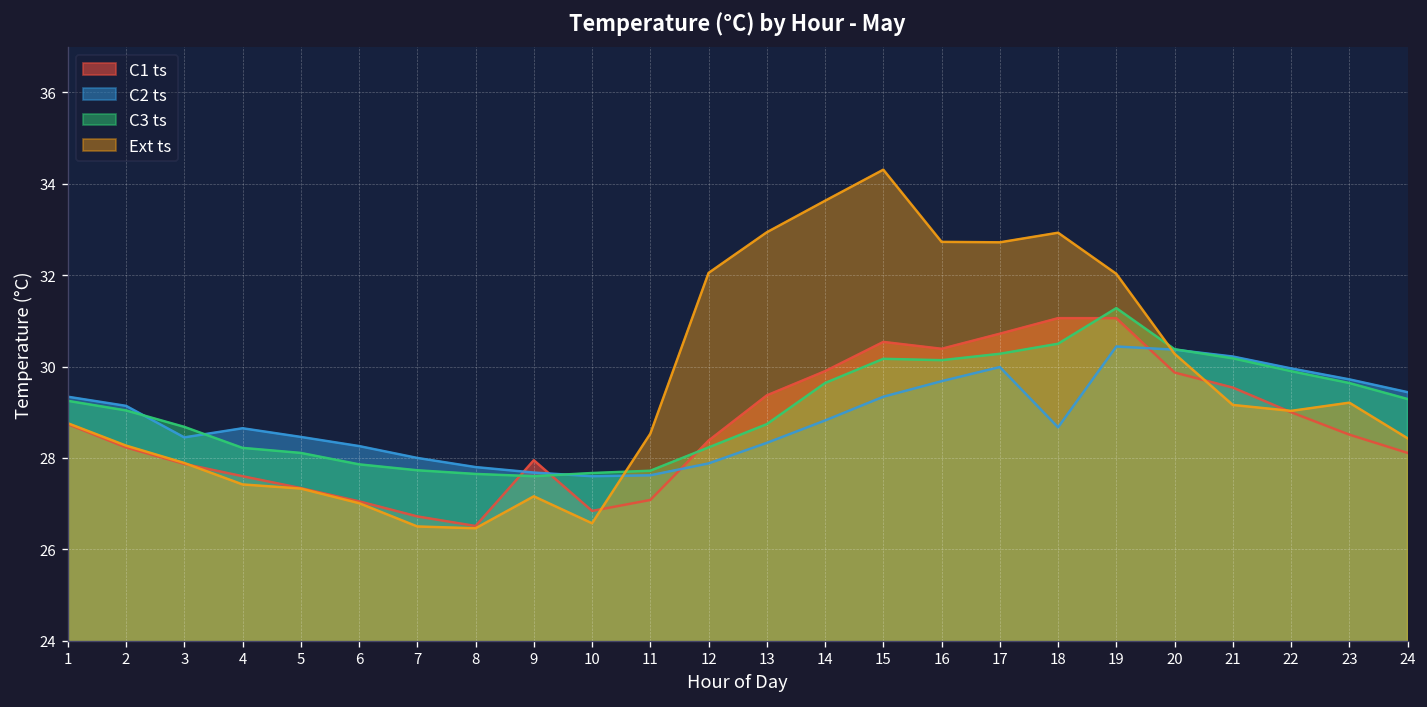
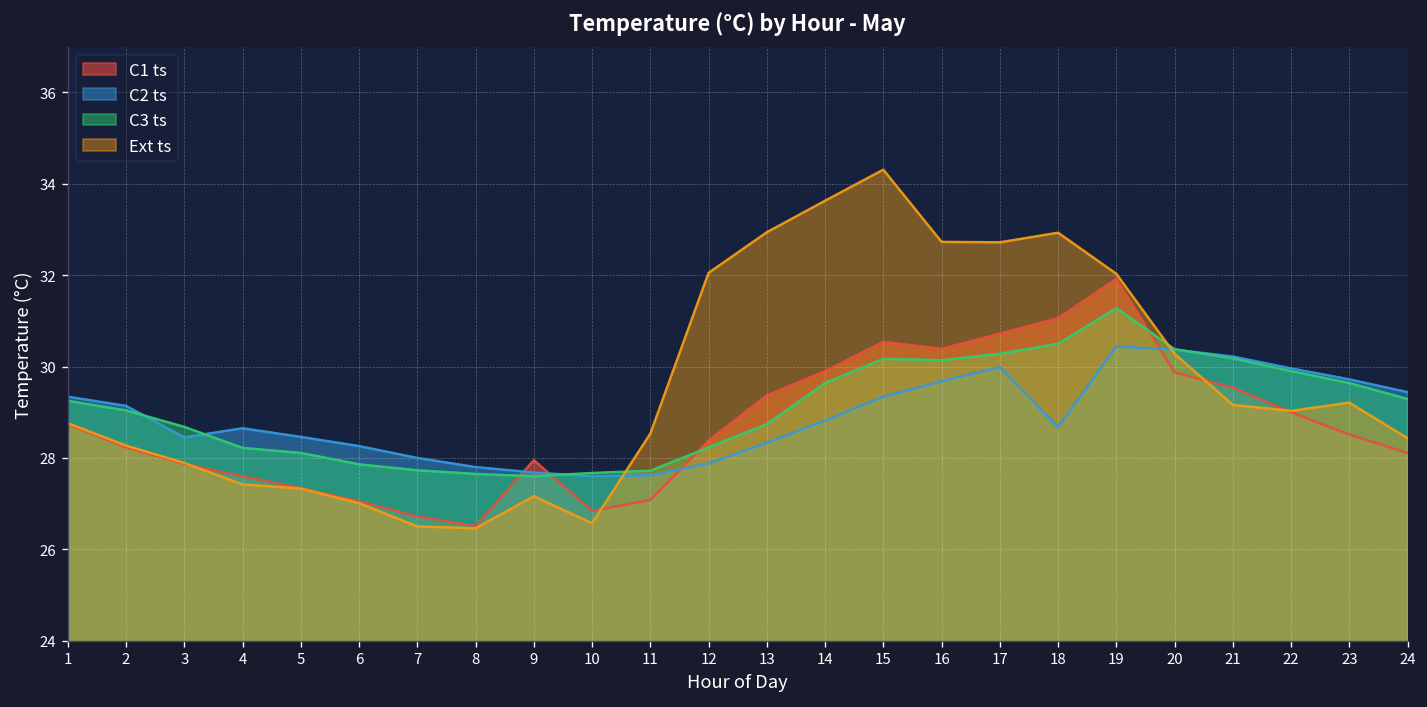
  {
    "C1 ts": {
      "4": 27.6,
      "7": 26.7,
      "9": 28.0,
      "10": 26.8,
      "11": 27.1,
      "12": 28.4,
      "13": 29.4,
      "14": 29.9,
      "15": 30.5,
      "16": 30.4,
      "17": 30.7,
      "18": 31.1,
-     "19": 31.1,
+     "19": 31.9,
      "20": 29.9,
      "21": 29.5,
      "23": 28.5,
      "24": 28.1
    },
    "C2 ts": {
      "1": 29.3,
      "2": 29.1,
      "3": 28.5,
      "4": 28.7,
      "5": 28.5,
      "6": 28.3,
      "7": 28.0,
      "8": 27.8,
      "9": 27.7,
      "10": 27.6,
      "11": 27.6,
      "12": 27.9,
      "13": 28.3,
      "14": 28.8,
      "15": 29.3,
      "16": 29.7,
      "17": 30.0,
      "18": 28.7,
      "19": 30.4,
      "23": 29.7,
      "24": 29.4
    },
    "C3 ts": {
      "1": 29.3,
      "2": 29.0,
      "3": 28.7,
      "4": 28.2,
      "5": 28.1,
      "6": 27.9,
      "7": 27.7,
      "8": 27.7,
      "9": 27.6,
      "10": 27.7,
      "11": 27.7,
      "12": 28.2,
      "13": 28.7,
      "14": 29.6,
      "15": 30.2,
      "16": 30.1,
      "17": 30.3,
      "18": 30.5,
      "19": 31.3,
      "23": 29.6,
      "24": 29.3
    },
    "Ext ts": {
      "4": 27.4,
      "7": 26.5,
      "9": 27.2,
      "10": 26.6,
      "11": 28.5,
      "12": 32.1,
      "13": 32.9,
      "14": 33.6,
      "15": 34.3,
      "16": 32.7,
      "17": 32.7,
      "18": 32.9,
      "19": 32.0,
      "20": 30.3,
      "21": 29.2,
      "23": 29.2,
      "24": 28.4
    }
  }
